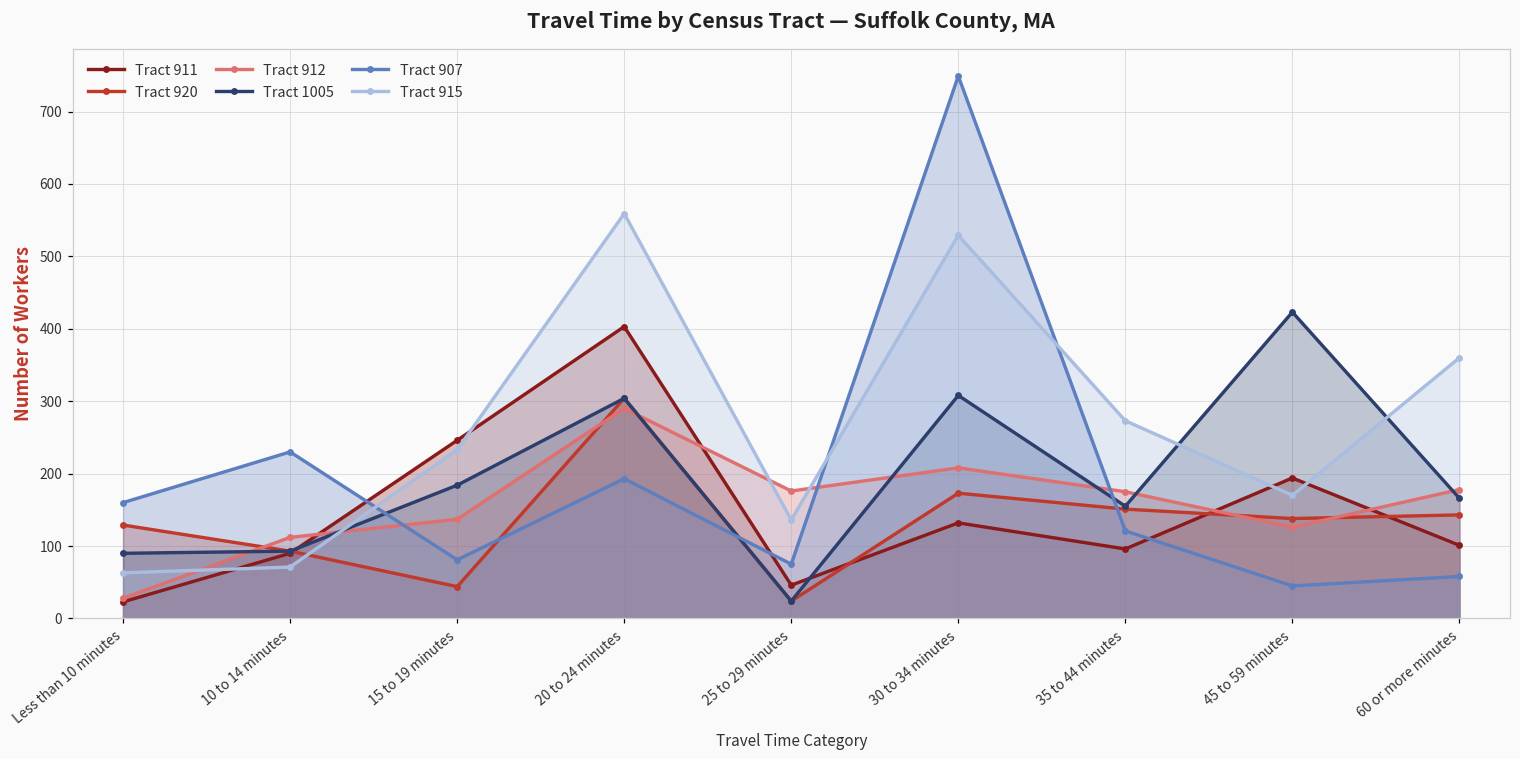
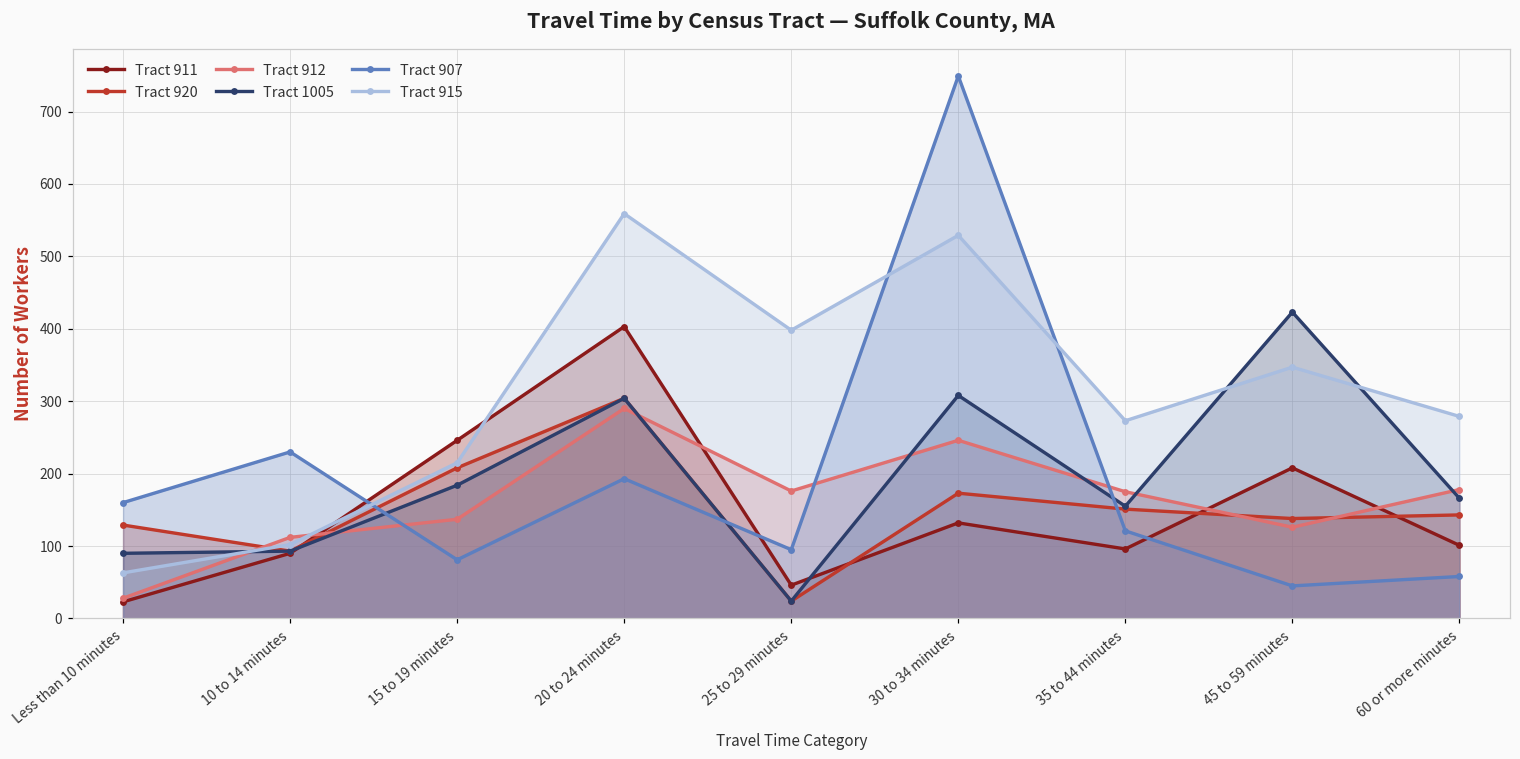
  {
    "Tract 911": {
      "Less than 10 minutes": 20,
      "15 to 19 minutes": 250,
      "20 to 24 minutes": 400,
      "25 to 29 minutes": 50,
      "30 to 34 minutes": 130,
      "35 to 44 minutes": 100,
-     "45 to 59 minutes": 190,
+     "45 to 59 minutes": 210,
      "60 or more minutes": 100
    },
    "Tract 920": {
      "Less than 10 minutes": 130,
-     "15 to 19 minutes": 40,
+     "15 to 19 minutes": 210,
      "30 to 34 minutes": 170,
      "35 to 44 minutes": 150,
      "45 to 59 minutes": 140,
      "60 or more minutes": 140
    },
    "Tract 912": {
      "Less than 10 minutes": 30,
      "10 to 14 minutes": 110,
      "15 to 19 minutes": 140,
      "20 to 24 minutes": 290,
      "25 to 29 minutes": 180,
-     "30 to 34 minutes": 210,
+     "30 to 34 minutes": 250,
      "35 to 44 minutes": 180,
      "45 to 59 minutes": 130,
      "60 or more minutes": 180
    },
    "Tract 1005": {
      "Less than 10 minutes": 90,
      "15 to 19 minutes": 180,
      "30 to 34 minutes": 310,
      "35 to 44 minutes": 160,
      "45 to 59 minutes": 420,
      "60 or more minutes": 170
    },
    "Tract 907": {
      "Less than 10 minutes": 160,
      "10 to 14 minutes": 230,
      "15 to 19 minutes": 80,
      "20 to 24 minutes": 190,
-     "25 to 29 minutes": 80,
+     "25 to 29 minutes": 100,
      "30 to 34 minutes": 750,
      "35 to 44 minutes": 120,
      "45 to 59 minutes": 50,
      "60 or more minutes": 60
    },
    "Tract 915": {
      "Less than 10 minutes": 60,
-     "10 to 14 minutes": 70,
-     "15 to 19 minutes": 230,
+     "10 to 14 minutes": 100,
+     "15 to 19 minutes": 220,
      "20 to 24 minutes": 560,
-     "25 to 29 minutes": 140,
+     "25 to 29 minutes": 400,
      "30 to 34 minutes": 530,
      "35 to 44 minutes": 270,
-     "45 to 59 minutes": 170,
-     "60 or more minutes": 360
+     "45 to 59 minutes": 350,
+     "60 or more minutes": 280
    }
  }
